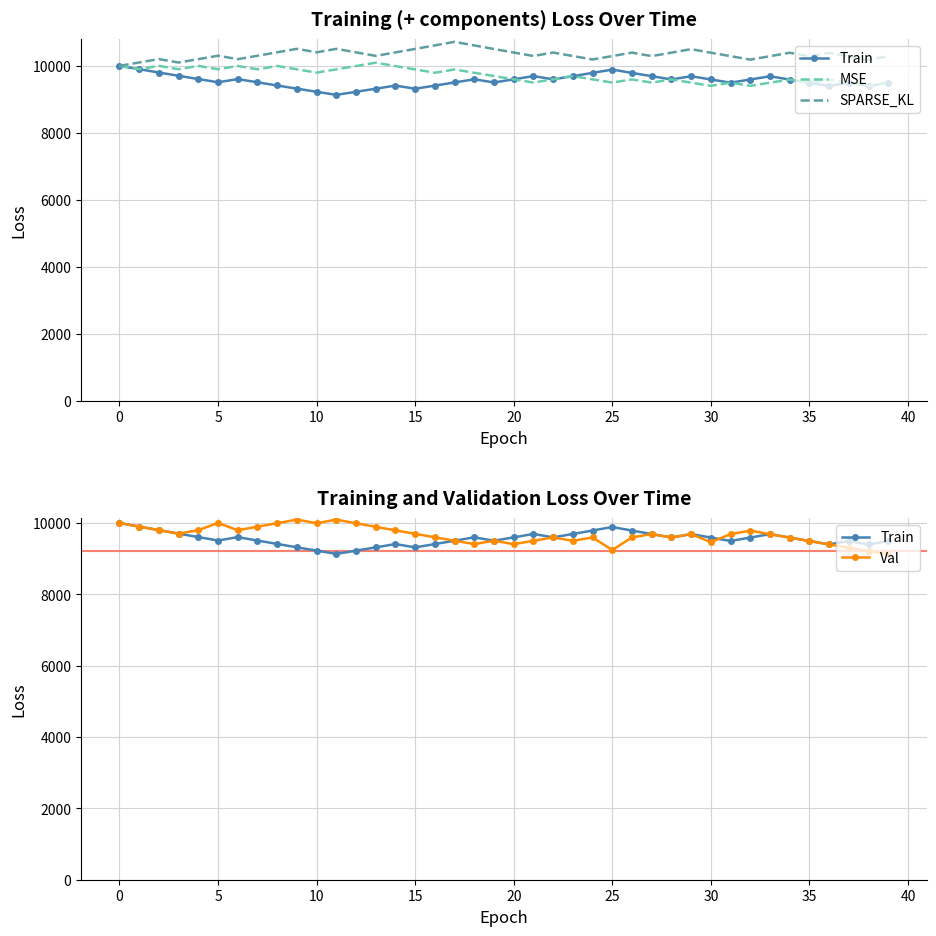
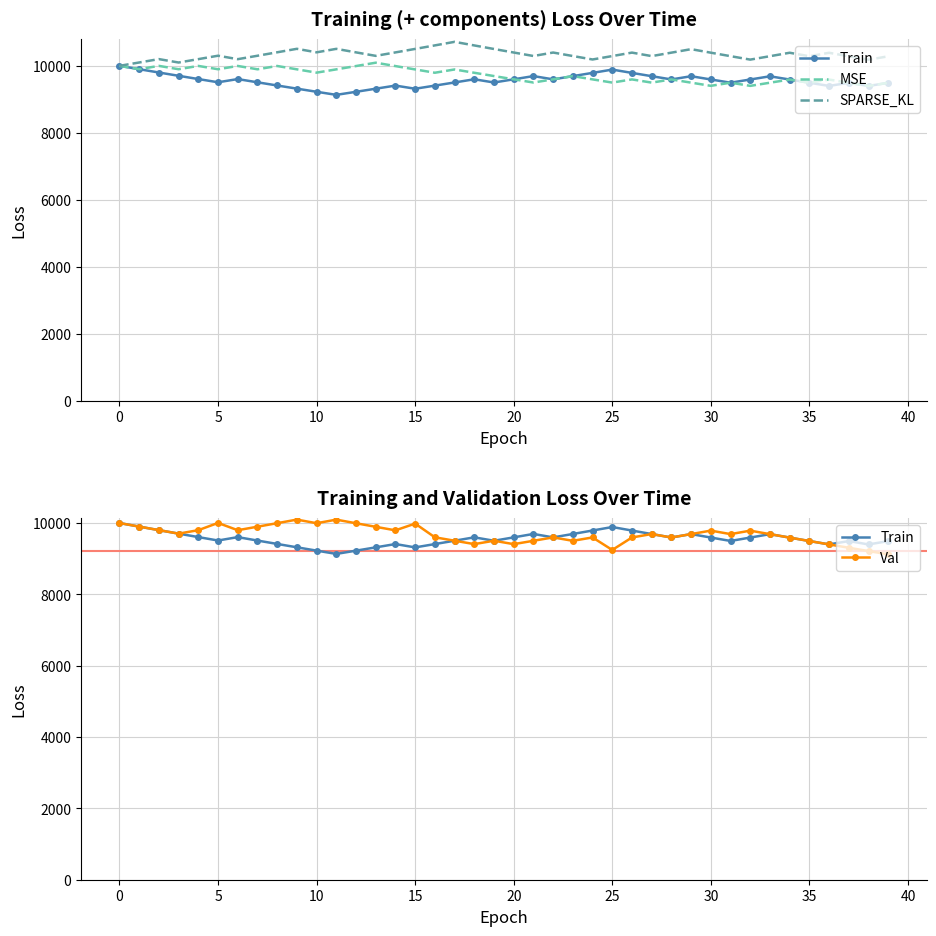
  {
    "Training and Validation Loss Over Time": {
      "Train": {
        "5": 9500,
        "10": 9200,
        "15": 9300,
        "20": 9600,
        "25": 9900,
        "30": 9600
      },
      "Val": {
        "5": 10000,
        "10": 10000,
-       "15": 9700,
+       "15": 10000,
        "20": 9400,
        "25": 9200,
-       "30": 9500
+       "30": 9800
      }
    }
  }
